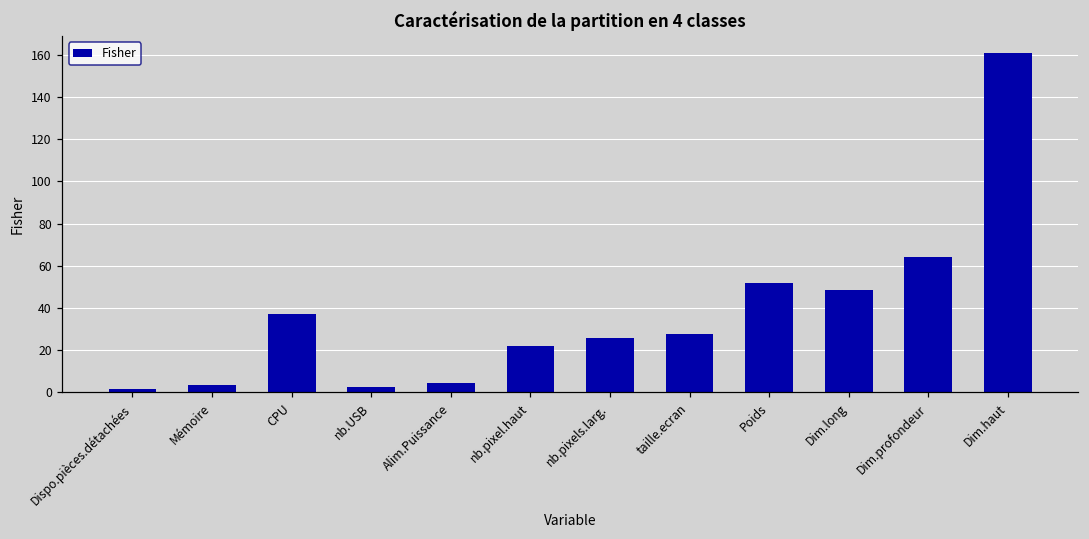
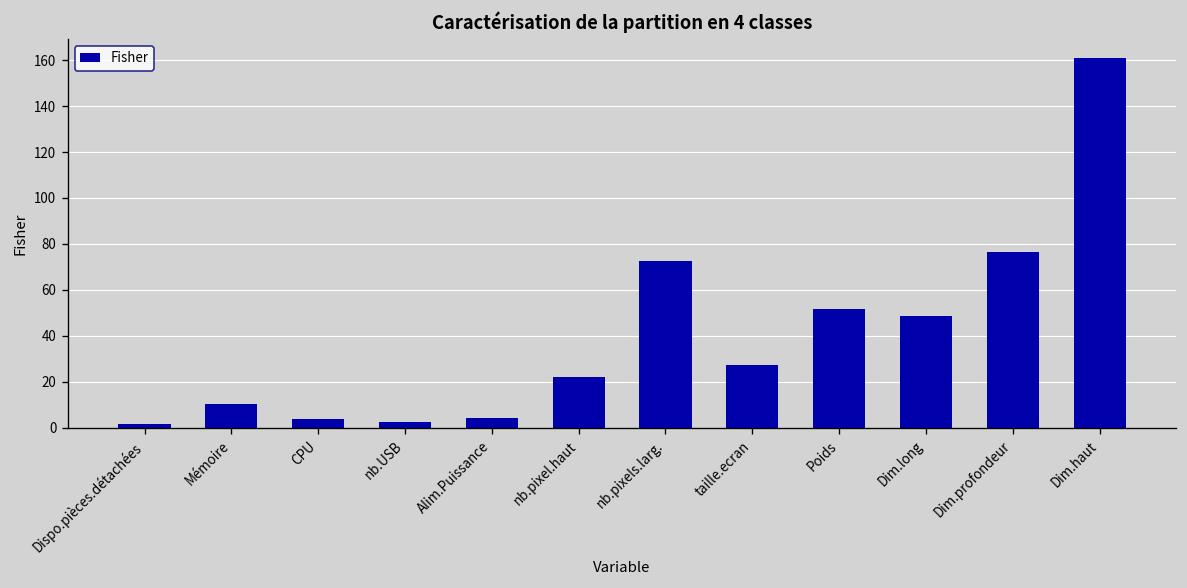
  {
    "Dispo.pièces.détachées": 2,
-   "Mémoire": 3,
-   "CPU": 37,
+   "Mémoire": 10,
+   "CPU": 4,
    "nb.USB": 2,
    "Alim.Puissance": 4,
    "nb.pixel.haut": 22,
-   "nb.pixels.larg.": 26,
+   "nb.pixels.larg.": 73,
    "taille.ecran": 27,
    "Poids": 52,
    "Dim.long": 49,
-   "Dim.profondeur": 64,
+   "Dim.profondeur": 76,
    "Dim.haut": 161
  }
